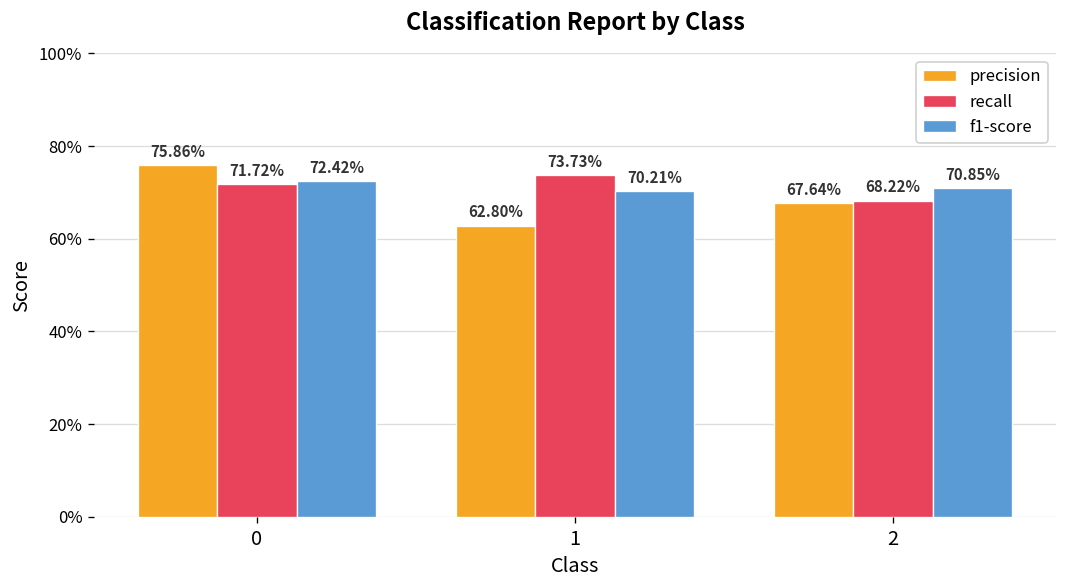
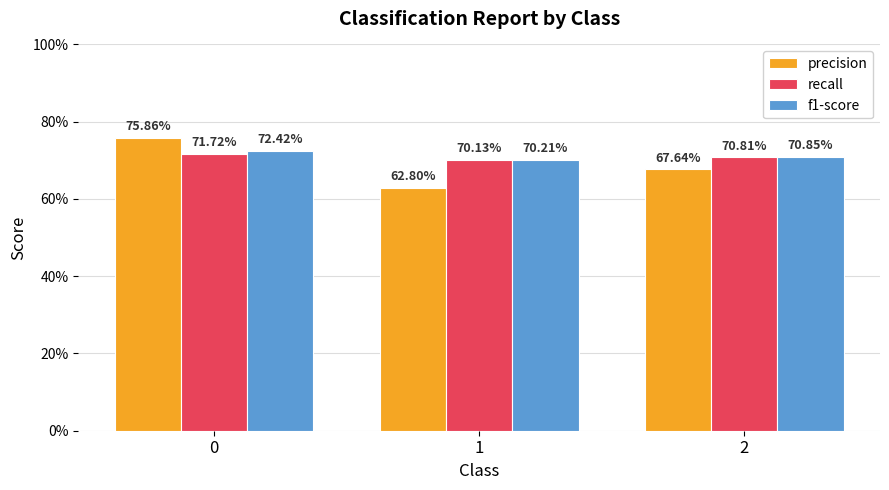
  {
    "precision": {
      "0": "75.86%",
      "1": "62.80%",
      "2": "67.64%"
    },
    "recall": {
      "0": "71.72%",
-     "1": "73.73%",
-     "2": "68.22%"
+     "1": "70.13%",
+     "2": "70.81%"
    },
    "f1-score": {
      "0": "72.42%",
      "1": "70.21%",
      "2": "70.85%"
    }
  }
